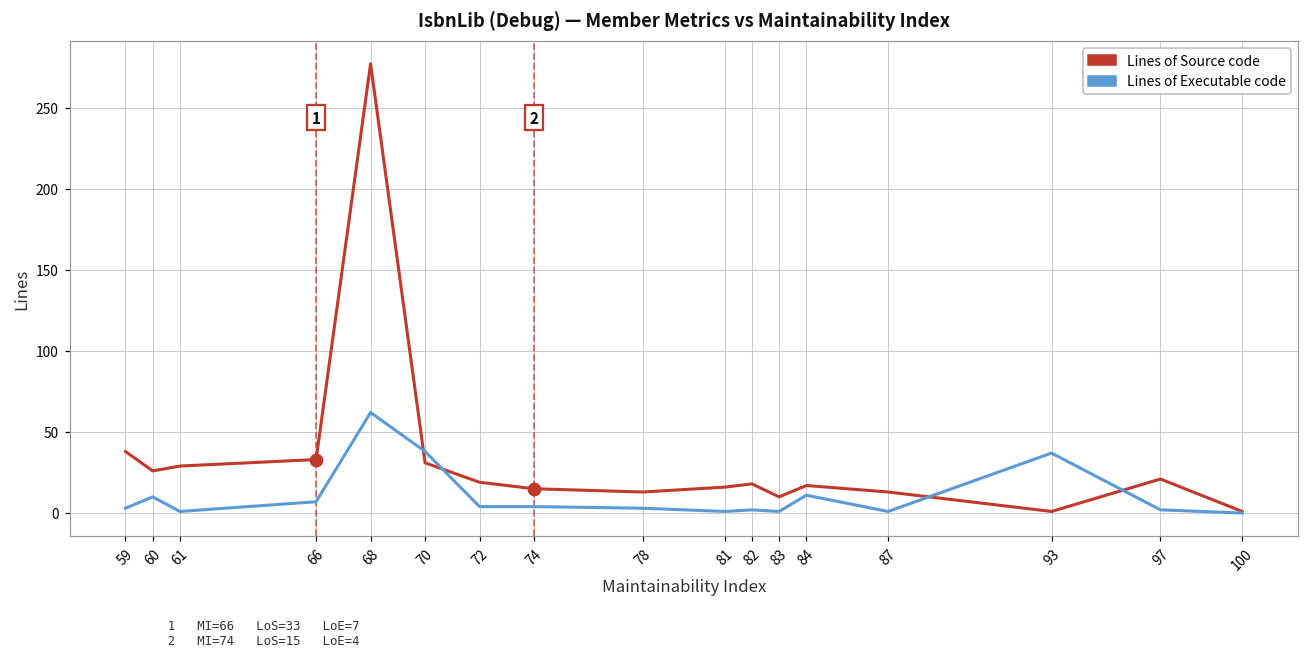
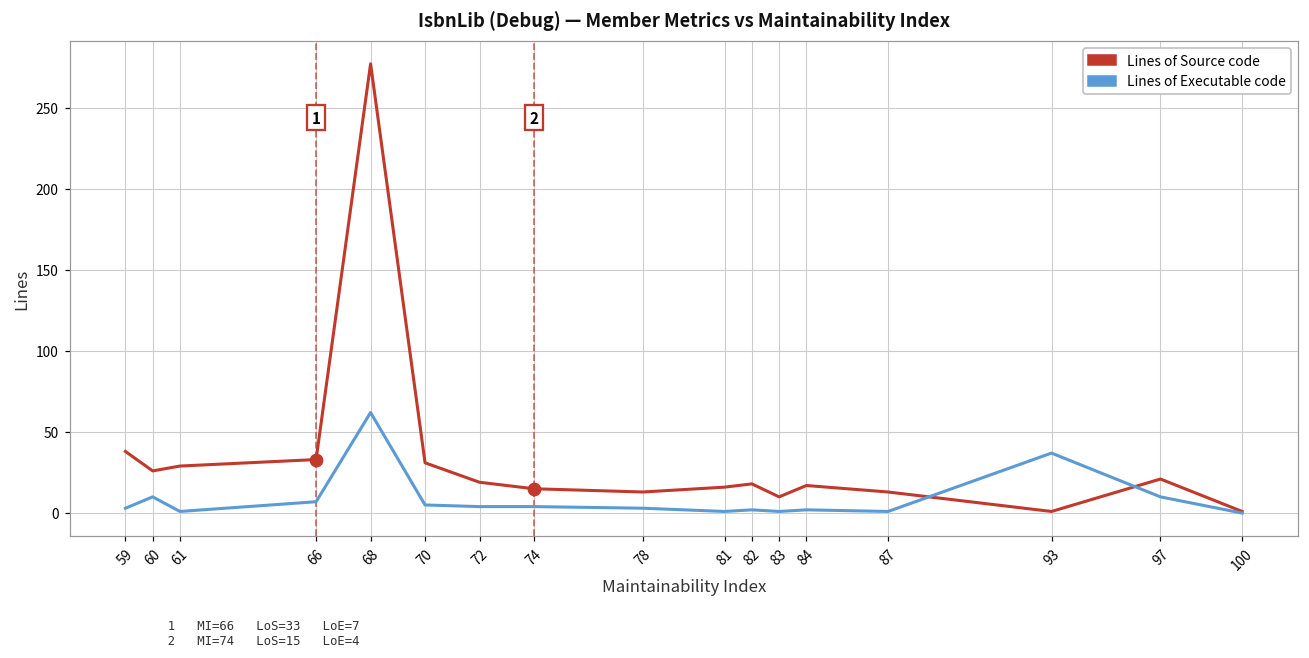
  {
    "Lines of Executable code": {
      "59": 3,
      "60": 10,
      "61": 1,
      "66": 7,
      "68": 62,
-     "70": 38,
+     "70": 5,
      "72": 4,
      "74": 4,
      "78": 3,
      "81": 1,
      "82": 2,
      "83": 1,
-     "84": 11,
+     "84": 2,
      "87": 1,
      "93": 37,
-     "97": 2
+     "97": 10
    }
  }
